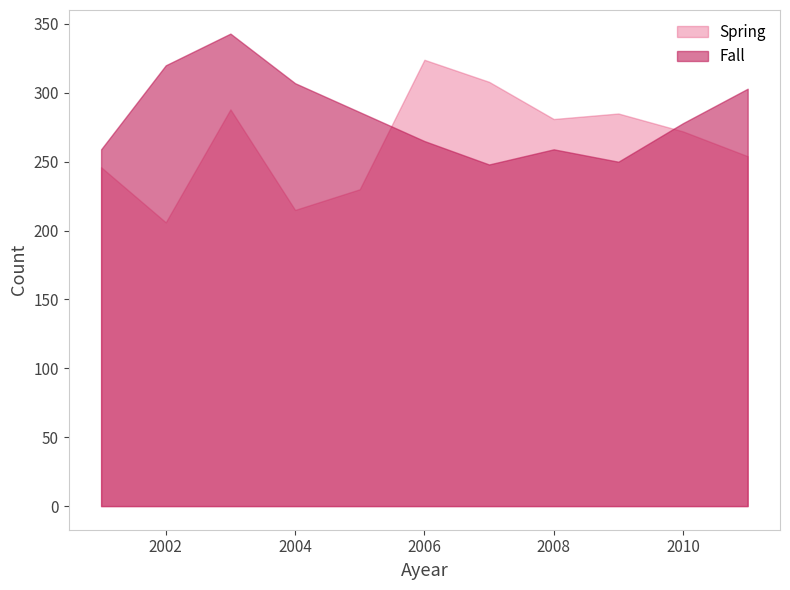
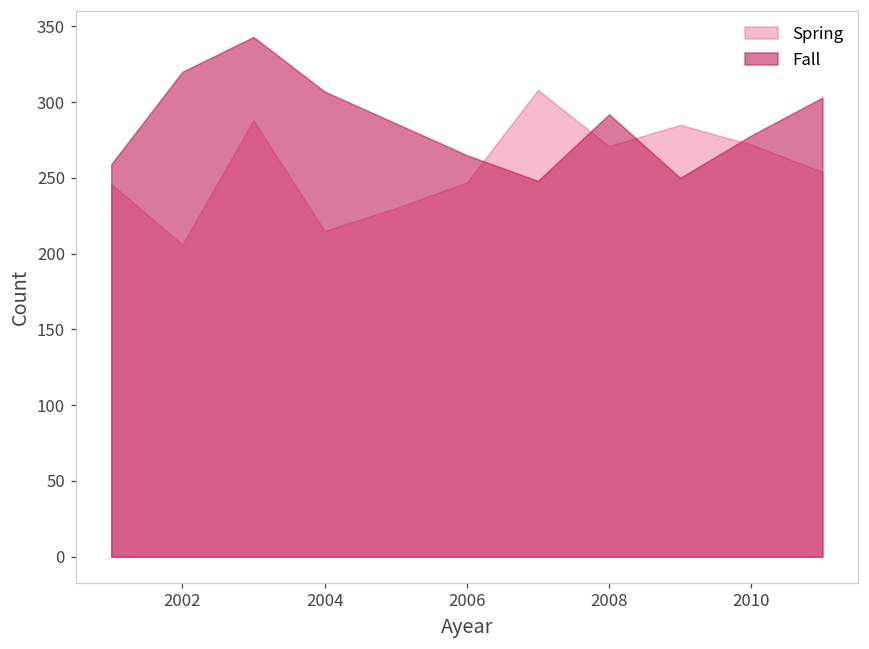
  {
    "Spring": {
      "2002": 206,
      "2004": 215,
-     "2006": 324,
-     "2008": 281,
+     "2006": 247,
+     "2008": 271,
      "2010": 272
    },
    "Fall": {
      "2002": 320,
      "2004": 307,
      "2006": 265,
-     "2008": 259,
+     "2008": 292,
      "2010": 278
    }
  }
